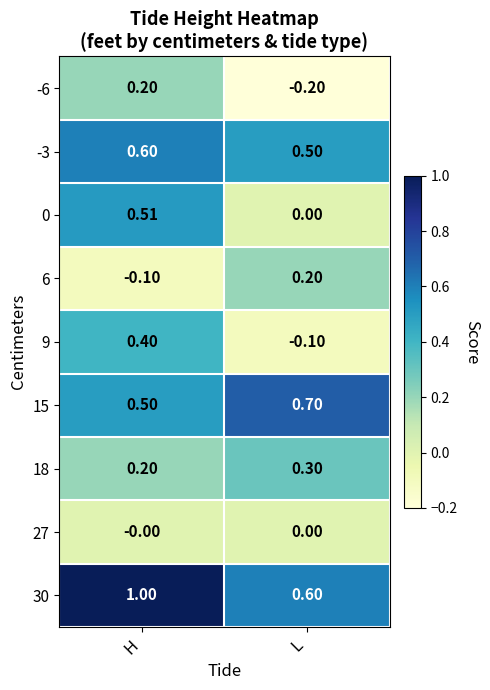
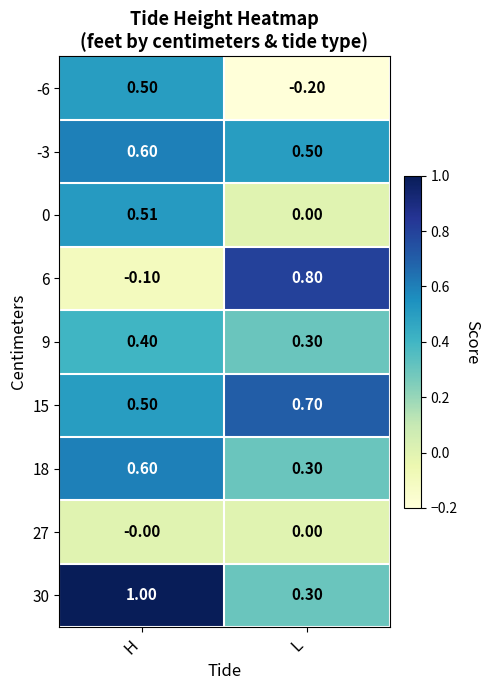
  {
    "-6": {
-     "H": 0.20,
+     "H": 0.50,
      "L": -0.20
    },
    "-3": {
      "H": 0.60,
      "L": 0.50
    },
    "0": {
      "H": 0.51,
      "L": 0.00
    },
    "6": {
      "H": -0.10,
-     "L": 0.20
+     "L": 0.80
    },
    "9": {
      "H": 0.40,
-     "L": -0.10
+     "L": 0.30
    },
    "15": {
      "H": 0.50,
      "L": 0.70
    },
    "18": {
-     "H": 0.20,
+     "H": 0.60,
      "L": 0.30
    },
    "27": {
      "H": -0.00,
      "L": 0.00
    },
    "30": {
      "H": 1.00,
-     "L": 0.60
+     "L": 0.30
    }
  }
